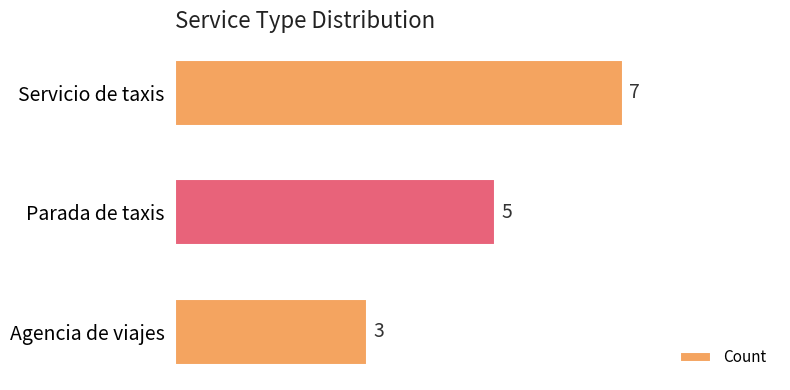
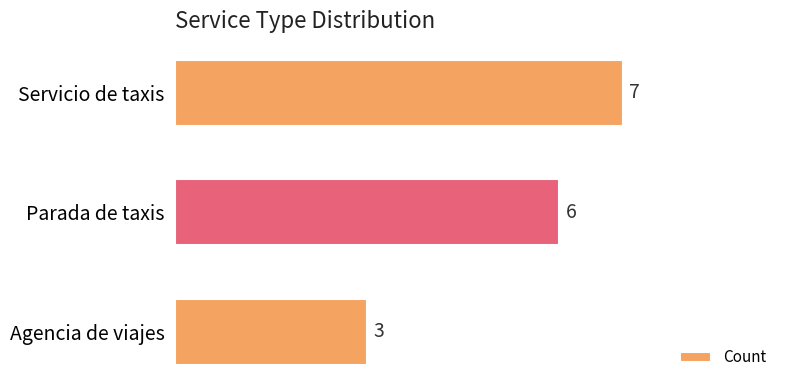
  {
    "Servicio de taxis": 7,
-   "Parada de taxis": 5,
+   "Parada de taxis": 6,
    "Agencia de viajes": 3
  }
